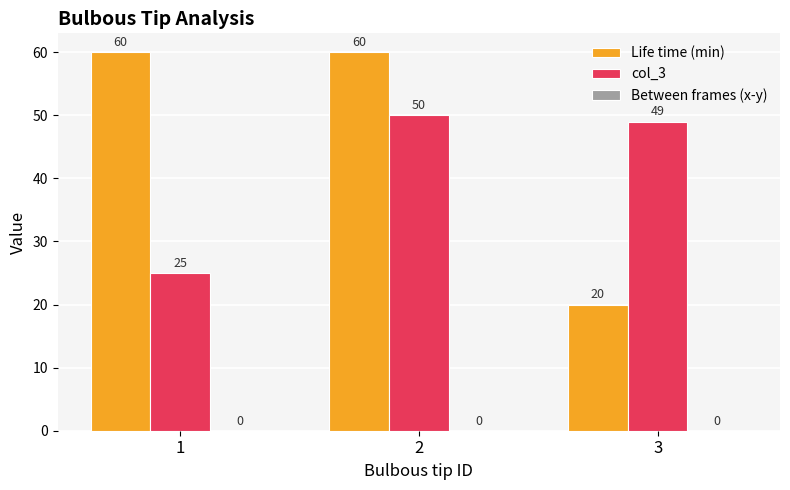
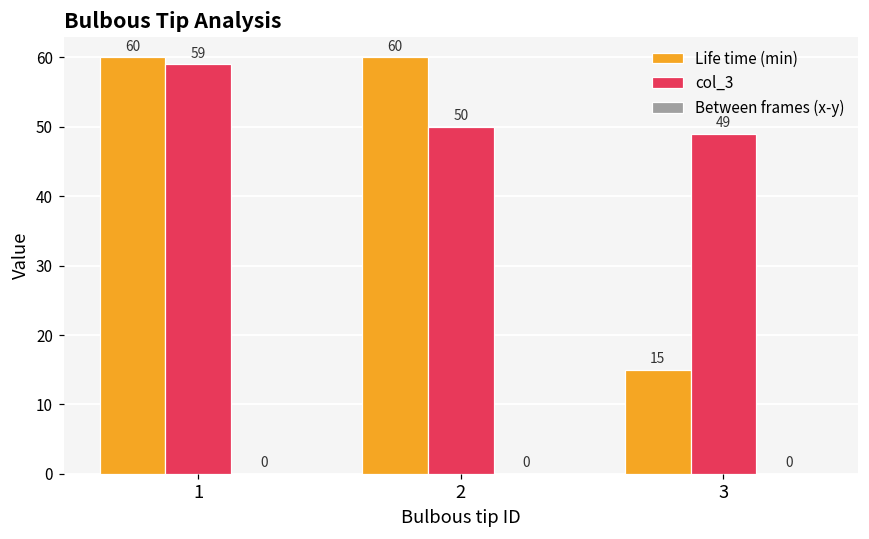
  {
    "Life time (min)": {
      "1": 60,
      "2": 60,
-     "3": 20
+     "3": 15
    },
    "col_3": {
-     "1": 25,
+     "1": 59,
      "2": 50,
      "3": 49
    },
    "Between frames (x-y)": {
      "1": 0,
      "2": 0,
      "3": 0
    }
  }
